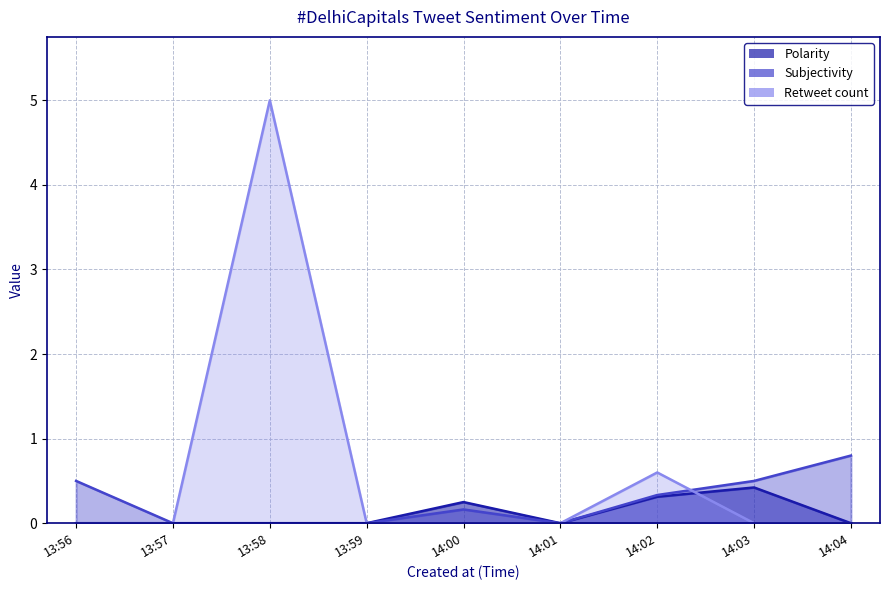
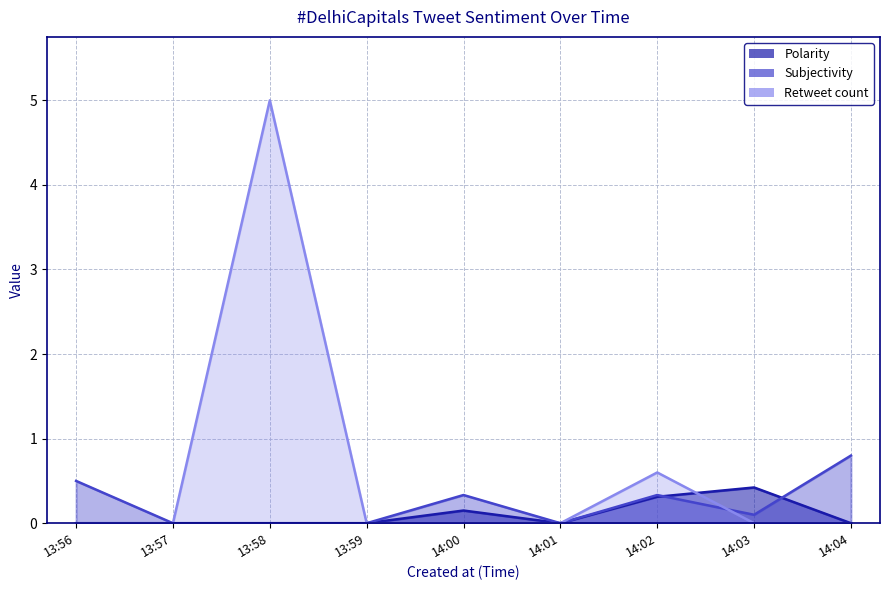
  {
    "Polarity": {
-     "14:00": 0.3,
+     "14:00": 0.2,
      "14:03": 0.4
    },
    "Subjectivity": {
      "13:56": 0.5,
-     "14:00": 0.2,
-     "14:03": 0.5,
+     "14:00": 0.3,
+     "14:03": 0.1,
      "14:04": 0.8
    },
    "Retweet count": {
      "13:58": 5.0,
      "14:00": 0.0,
      "14:02": 0.6,
      "14:03": 0.0
    }
  }
